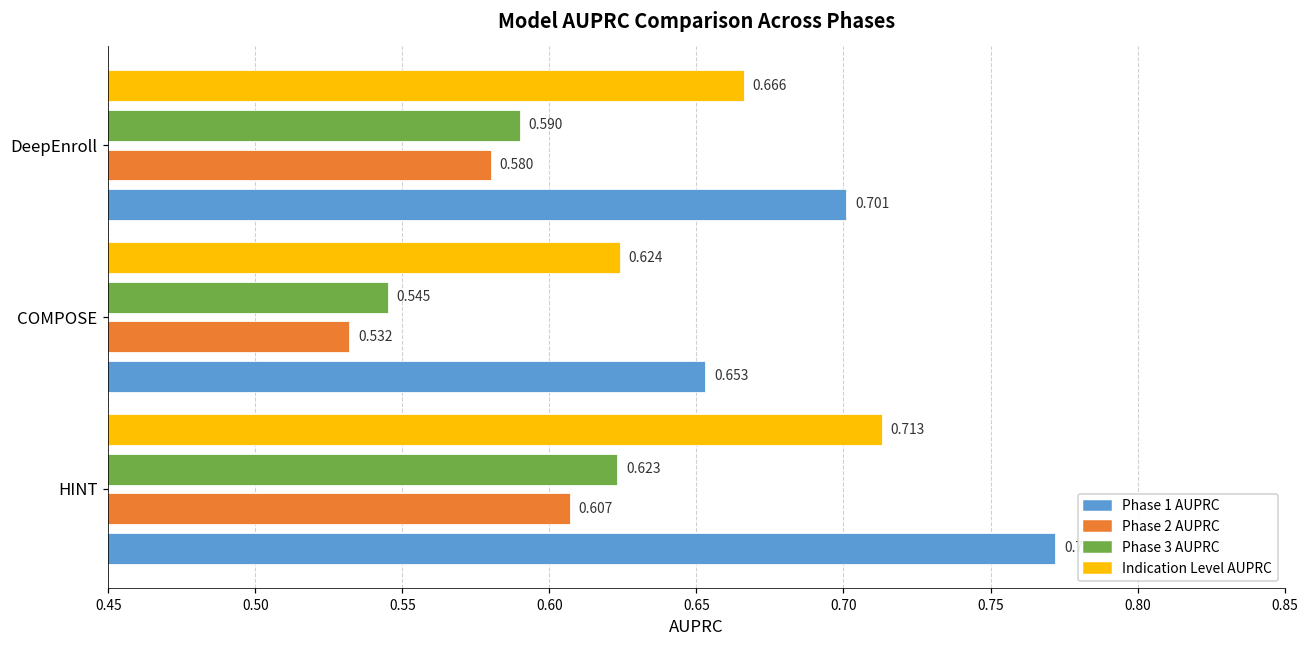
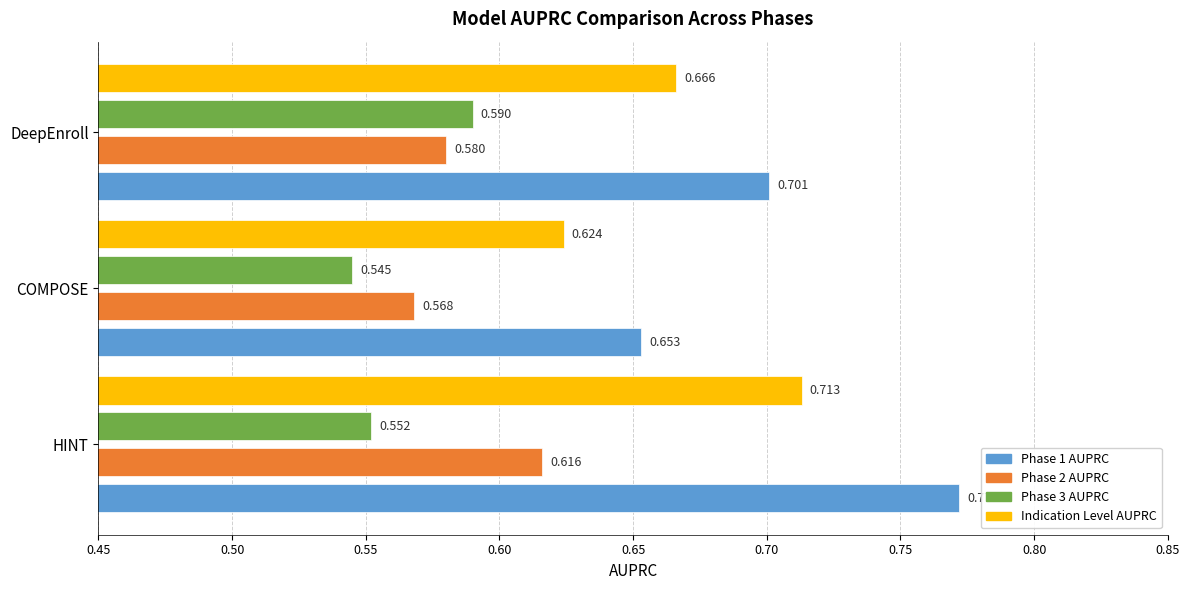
  {
    "Phase 1 AUPRC": {
      "DeepEnroll": 0.701,
      "COMPOSE": 0.653
    },
    "Phase 2 AUPRC": {
      "DeepEnroll": 0.580,
-     "COMPOSE": 0.532,
-     "HINT": 0.607
+     "COMPOSE": 0.568,
+     "HINT": 0.616
    },
    "Phase 3 AUPRC": {
      "DeepEnroll": 0.590,
      "COMPOSE": 0.545,
-     "HINT": 0.623
+     "HINT": 0.552
    },
    "Indication Level AUPRC": {
      "DeepEnroll": 0.666,
      "COMPOSE": 0.624,
      "HINT": 0.713
    }
  }
